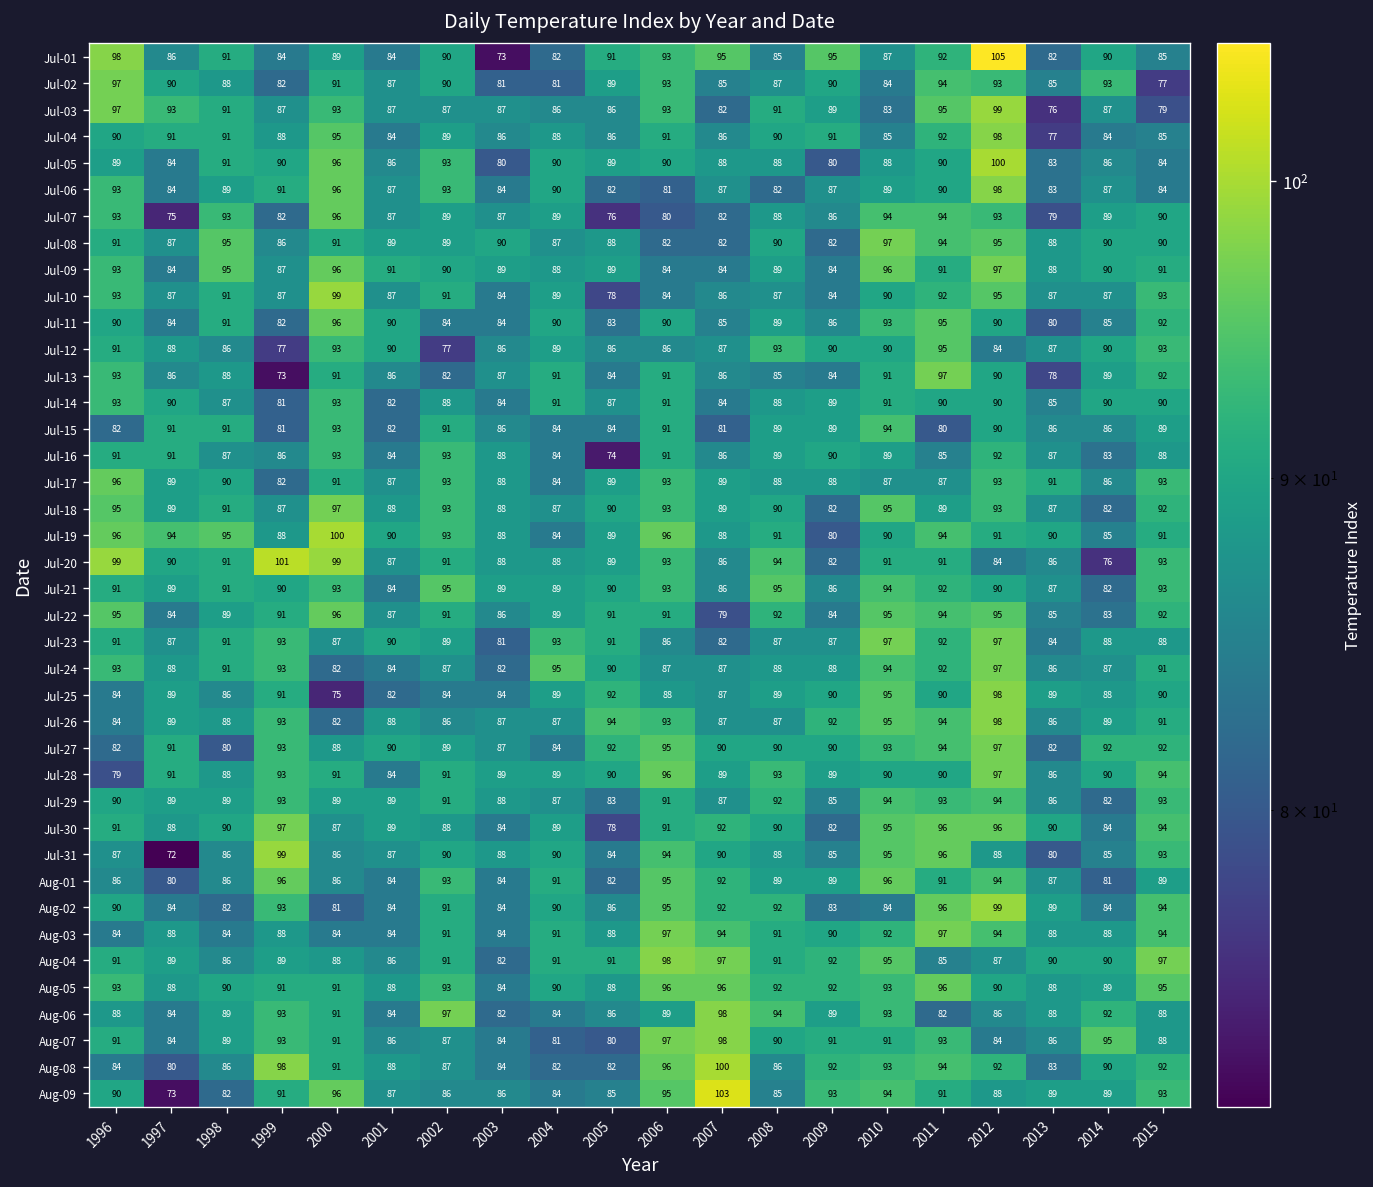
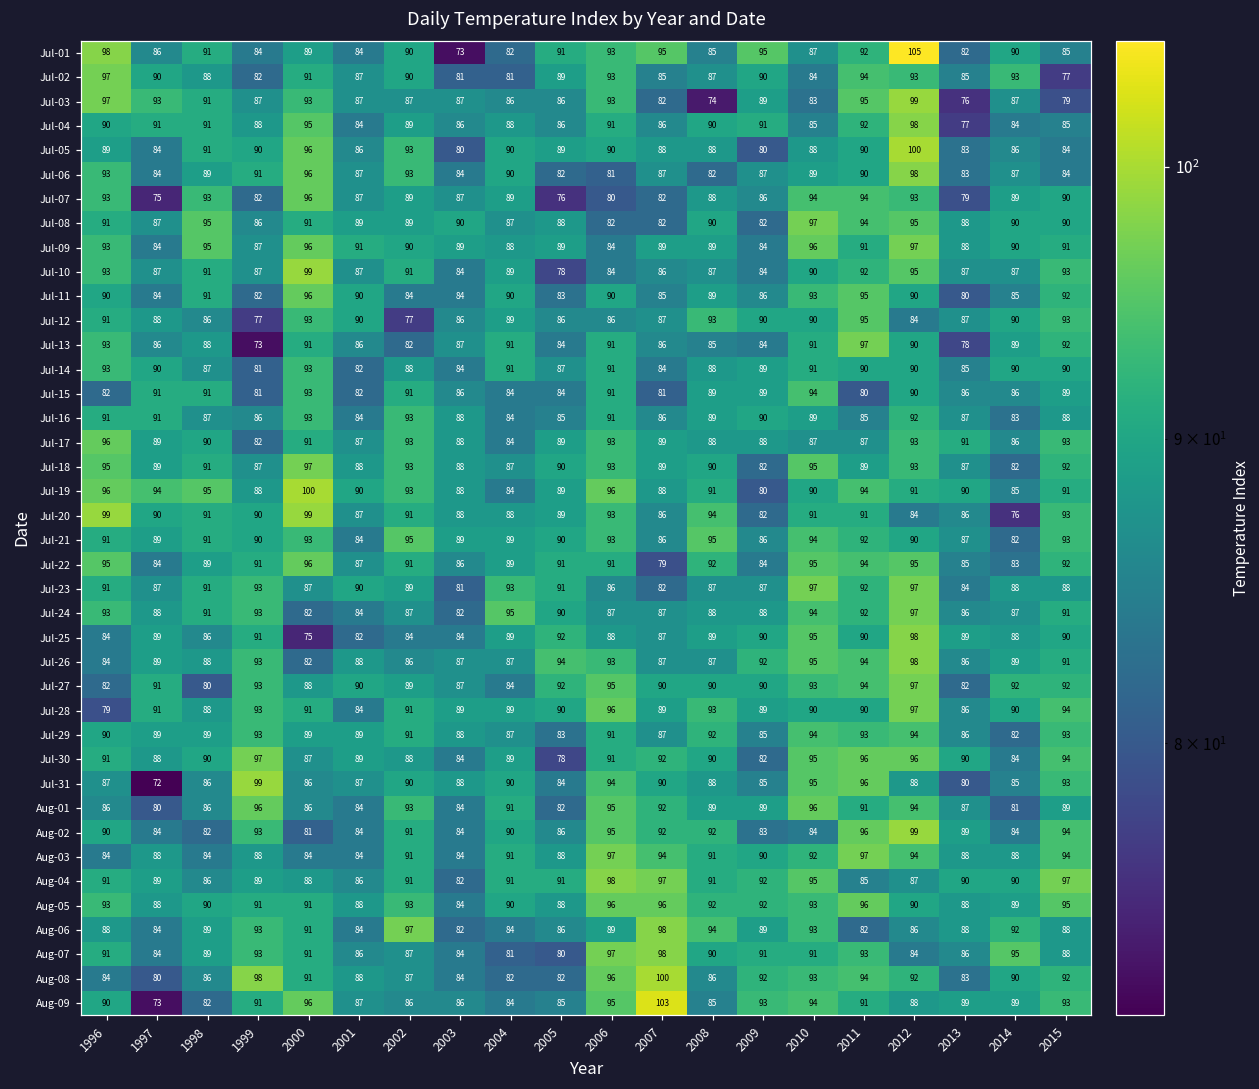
  {
    "Jul-03": {
      "1996": 97,
      "1997": 93,
      "1998": 91,
      "1999": 87,
      "2000": 93,
      "2001": 87,
      "2002": 87,
      "2003": 87,
      "2004": 86,
      "2005": 86,
      "2006": 93,
      "2007": 82,
-     "2008": 91,
+     "2008": 74,
      "2009": 89,
      "2010": 83,
      "2011": 95,
      "2012": 99,
      "2013": 76,
      "2014": 87,
      "2015": 79
    },
    "Jul-09": {
      "1996": 93,
      "1997": 84,
      "1998": 95,
      "1999": 87,
      "2000": 96,
      "2001": 91,
      "2002": 90,
      "2003": 89,
      "2004": 88,
      "2005": 89,
      "2006": 84,
-     "2007": 84,
+     "2007": 89,
      "2008": 89,
      "2009": 84,
      "2010": 96,
      "2011": 91,
      "2012": 97,
      "2013": 88,
      "2014": 90,
      "2015": 91
    },
    "Jul-16": {
      "1996": 91,
      "1997": 91,
      "1998": 87,
      "1999": 86,
      "2000": 93,
      "2001": 84,
      "2002": 93,
      "2003": 88,
      "2004": 84,
-     "2005": 74,
+     "2005": 85,
      "2006": 91,
      "2007": 86,
      "2008": 89,
      "2009": 90,
      "2010": 89,
      "2011": 85,
      "2012": 92,
      "2013": 87,
      "2014": 83,
      "2015": 88
    },
    "Jul-20": {
      "1996": 99,
      "1997": 90,
      "1998": 91,
-     "1999": 101,
+     "1999": 90,
      "2000": 99,
      "2001": 87,
      "2002": 91,
      "2003": 88,
      "2004": 88,
      "2005": 89,
      "2006": 93,
      "2007": 86,
      "2008": 94,
      "2009": 82,
      "2010": 91,
      "2011": 91,
      "2012": 84,
      "2013": 86,
      "2014": 76,
      "2015": 93
    }
  }
